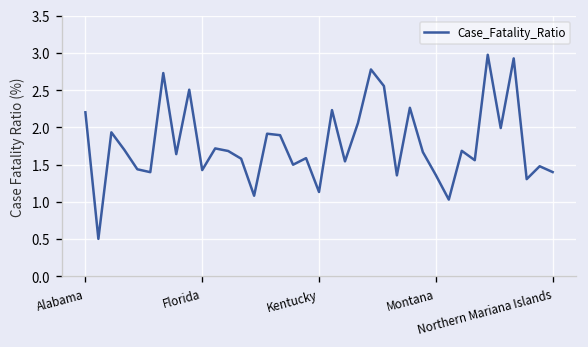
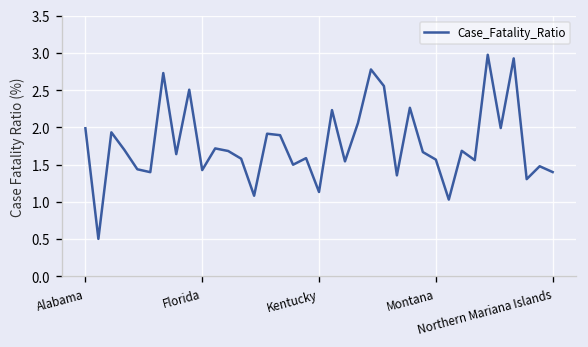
  {
-   "Alabama": 2.2,
+   "Alabama": 2.0,
    "Florida": 1.4,
    "Kentucky": 1.1,
-   "Montana": 1.4,
+   "Montana": 1.6,
    "Northern Mariana Islands": 1.4
  }
